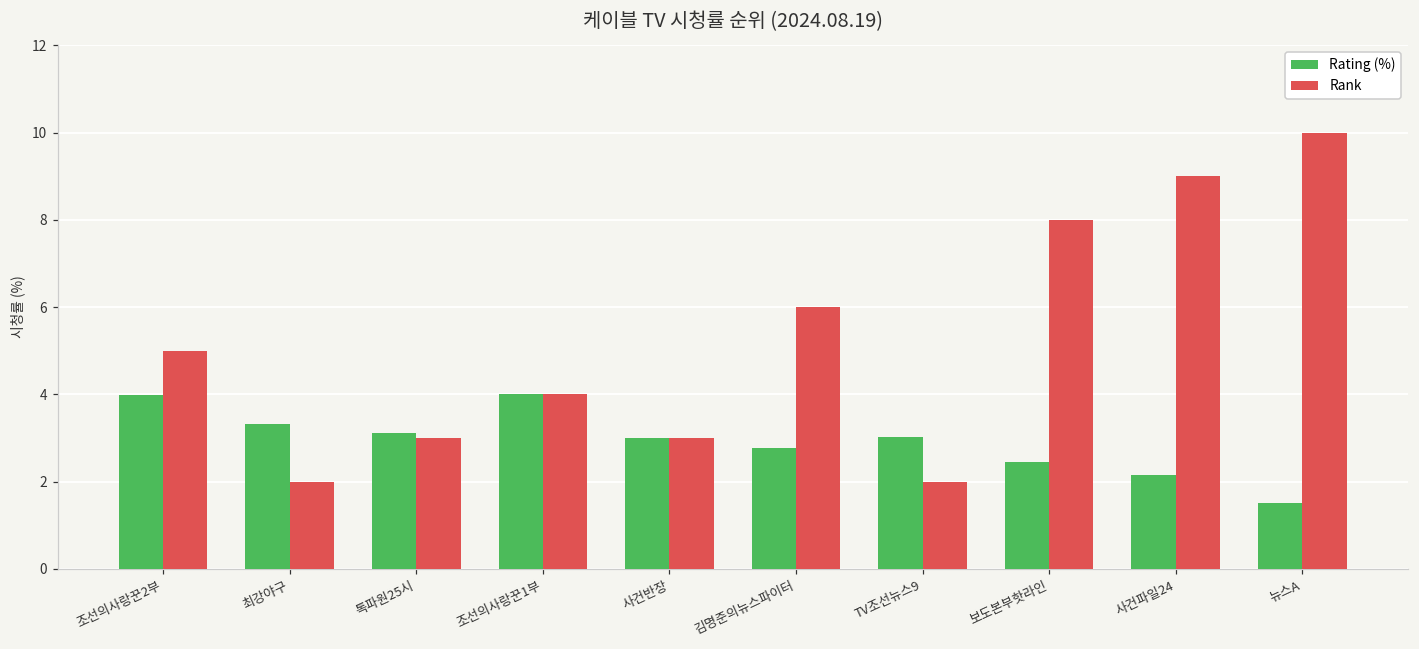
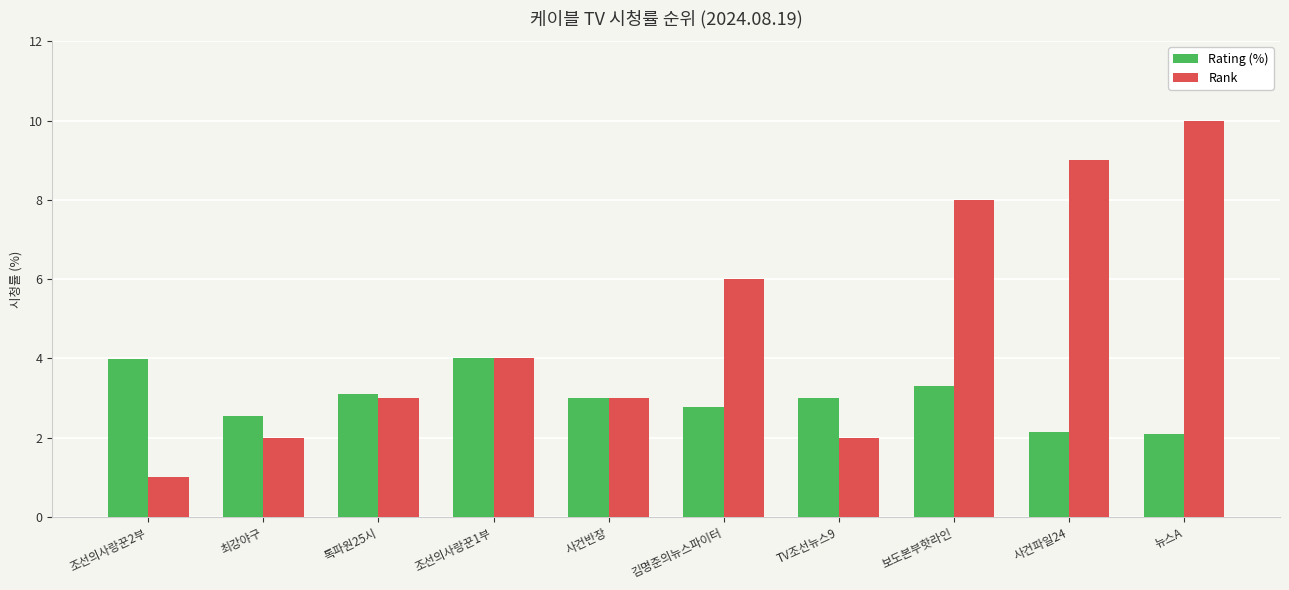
  {
    "Rating (%)": {
      "조선의사랑꾼2부": 4.0,
-     "최강야구": 3.3,
+     "최강야구": 2.6,
      "톡파원25시": 3.1,
      "조선의사랑꾼1부": 4.0,
      "사건반장": 3.0,
      "김명준의뉴스파이터": 2.8,
      "TV조선뉴스9": 3.0,
-     "보도본부핫라인": 2.4,
+     "보도본부핫라인": 3.3,
      "사건파일24": 2.2,
-     "뉴스A": 1.5
+     "뉴스A": 2.1
    },
    "Rank": {
-     "조선의사랑꾼2부": 5,
+     "조선의사랑꾼2부": 1,
      "최강야구": 2,
      "톡파원25시": 3,
      "조선의사랑꾼1부": 4,
      "사건반장": 3,
      "김명준의뉴스파이터": 6,
      "TV조선뉴스9": 2,
      "보도본부핫라인": 8,
      "사건파일24": 9,
      "뉴스A": 10
    }
  }
